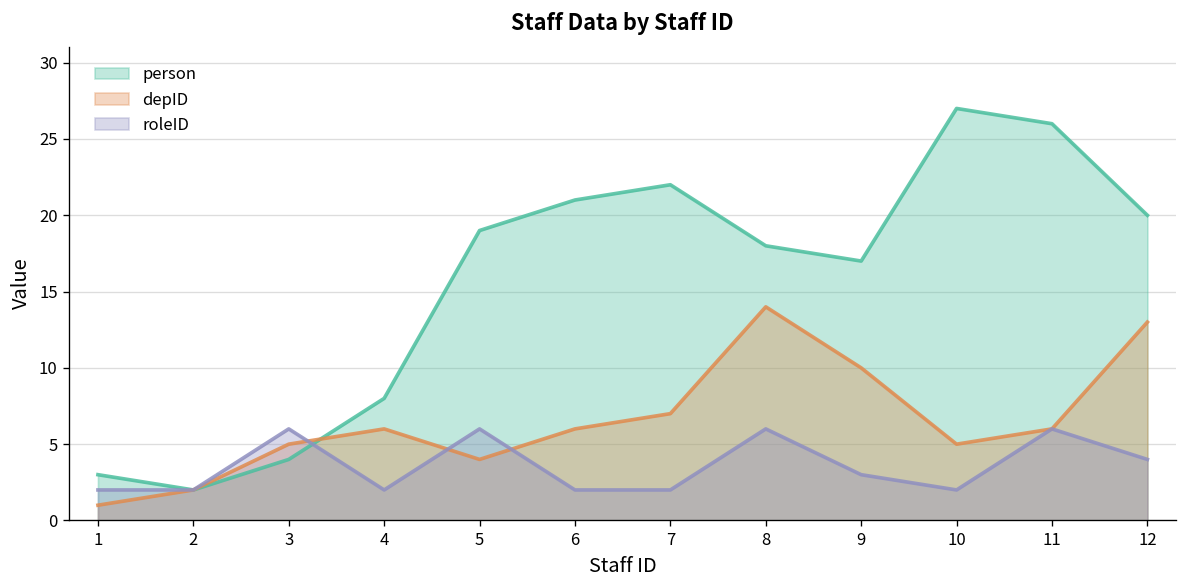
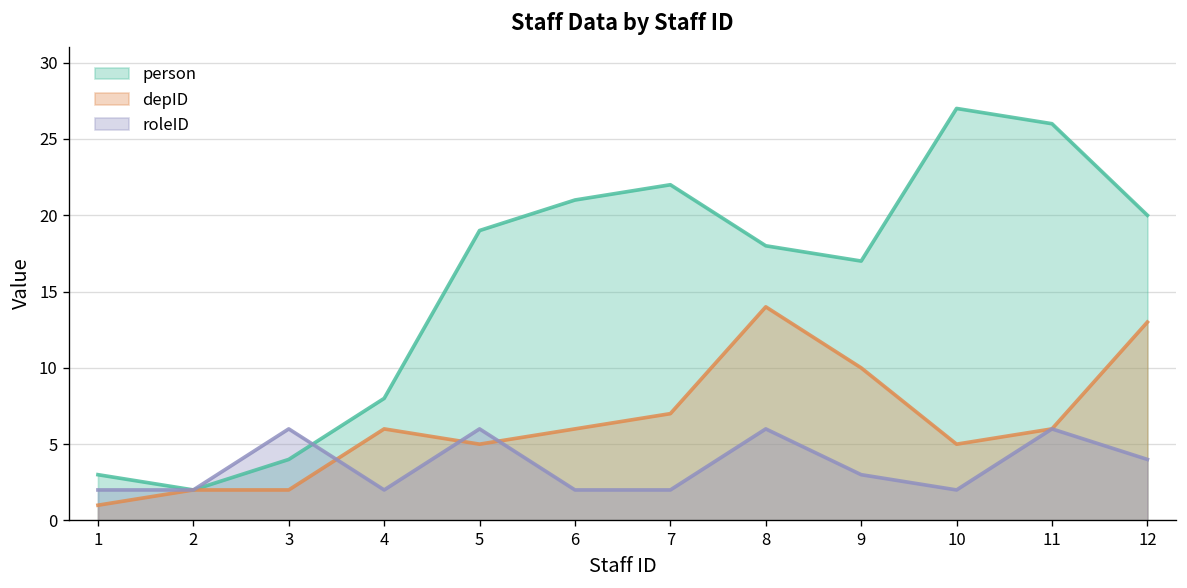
  {
    "depID": {
      "1": 1,
-     "3": 5,
+     "3": 2,
      "4": 6,
-     "5": 4,
+     "5": 5,
      "6": 6,
      "7": 7,
      "8": 14,
      "9": 10,
      "10": 5,
      "12": 13
    }
  }
